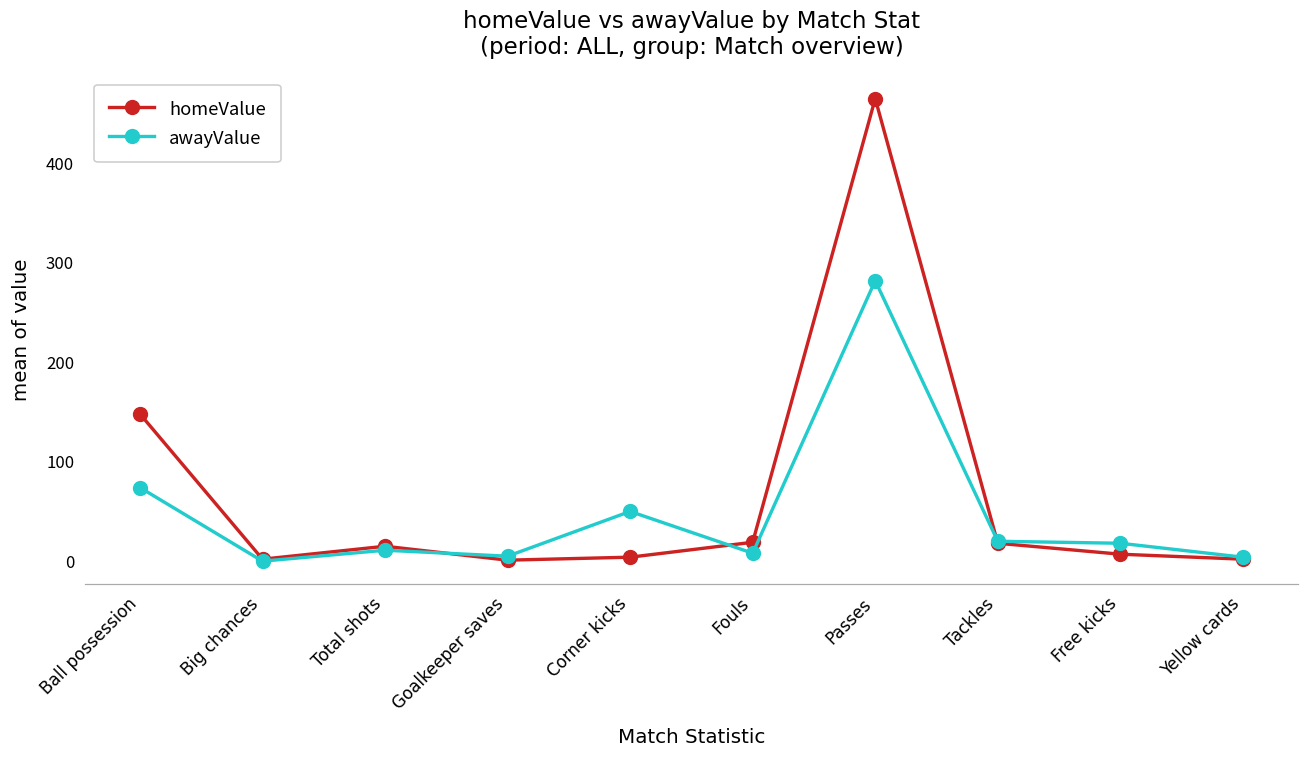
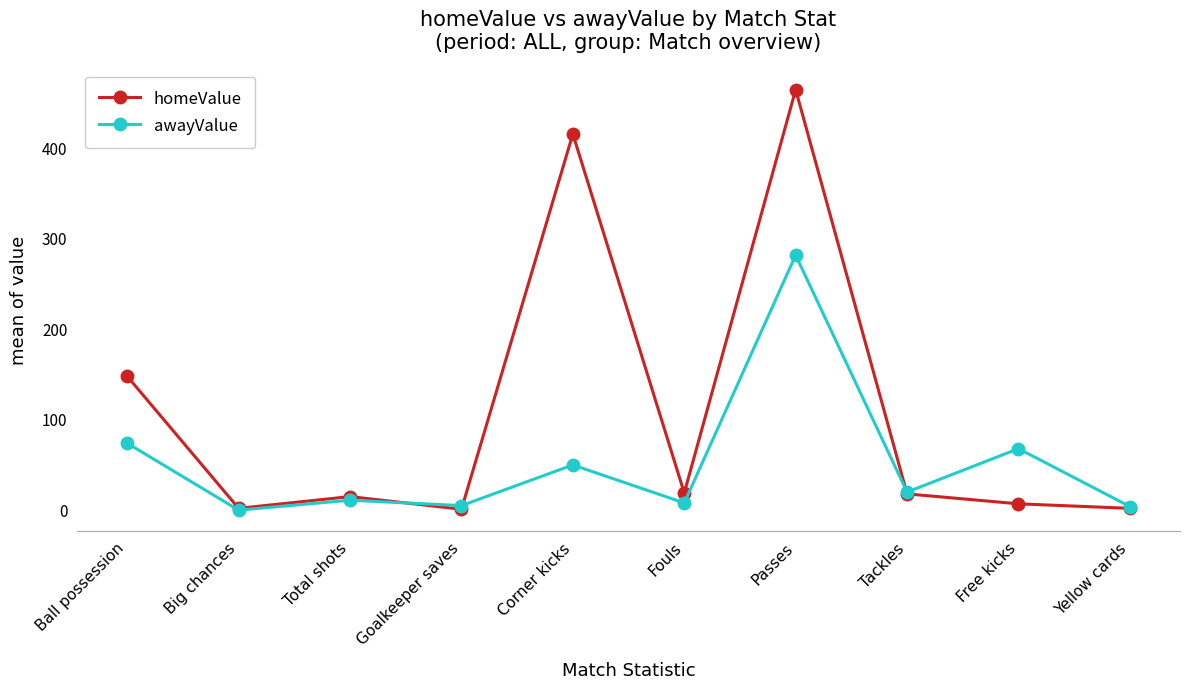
  {
    "homeValue": {
      "Ball possession": 150,
      "Total shots": 20,
      "Goalkeeper saves": 0,
-     "Corner kicks": 0,
+     "Corner kicks": 420,
      "Fouls": 20,
      "Passes": 470,
      "Free kicks": 10
    },
    "awayValue": {
      "Ball possession": 70,
      "Total shots": 10,
      "Goalkeeper saves": 10,
      "Corner kicks": 50,
      "Fouls": 10,
      "Passes": 280,
-     "Free kicks": 20
+     "Free kicks": 70
    }
  }
